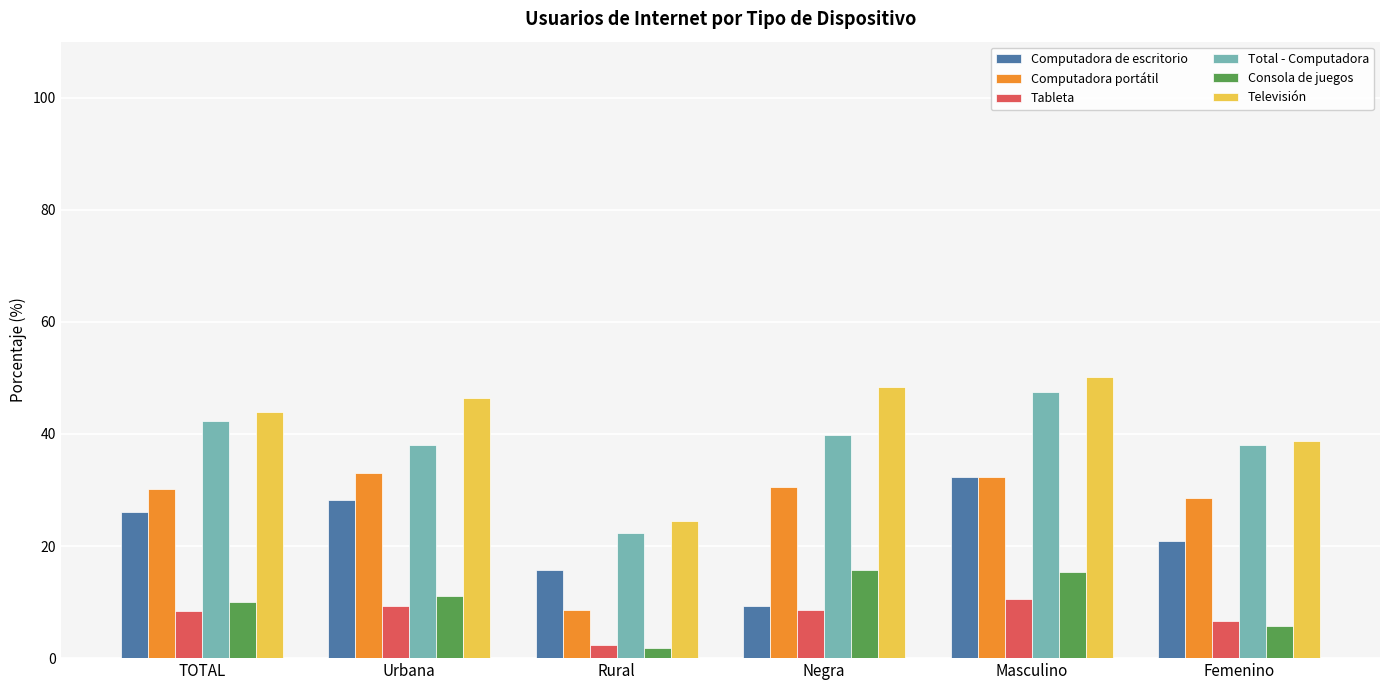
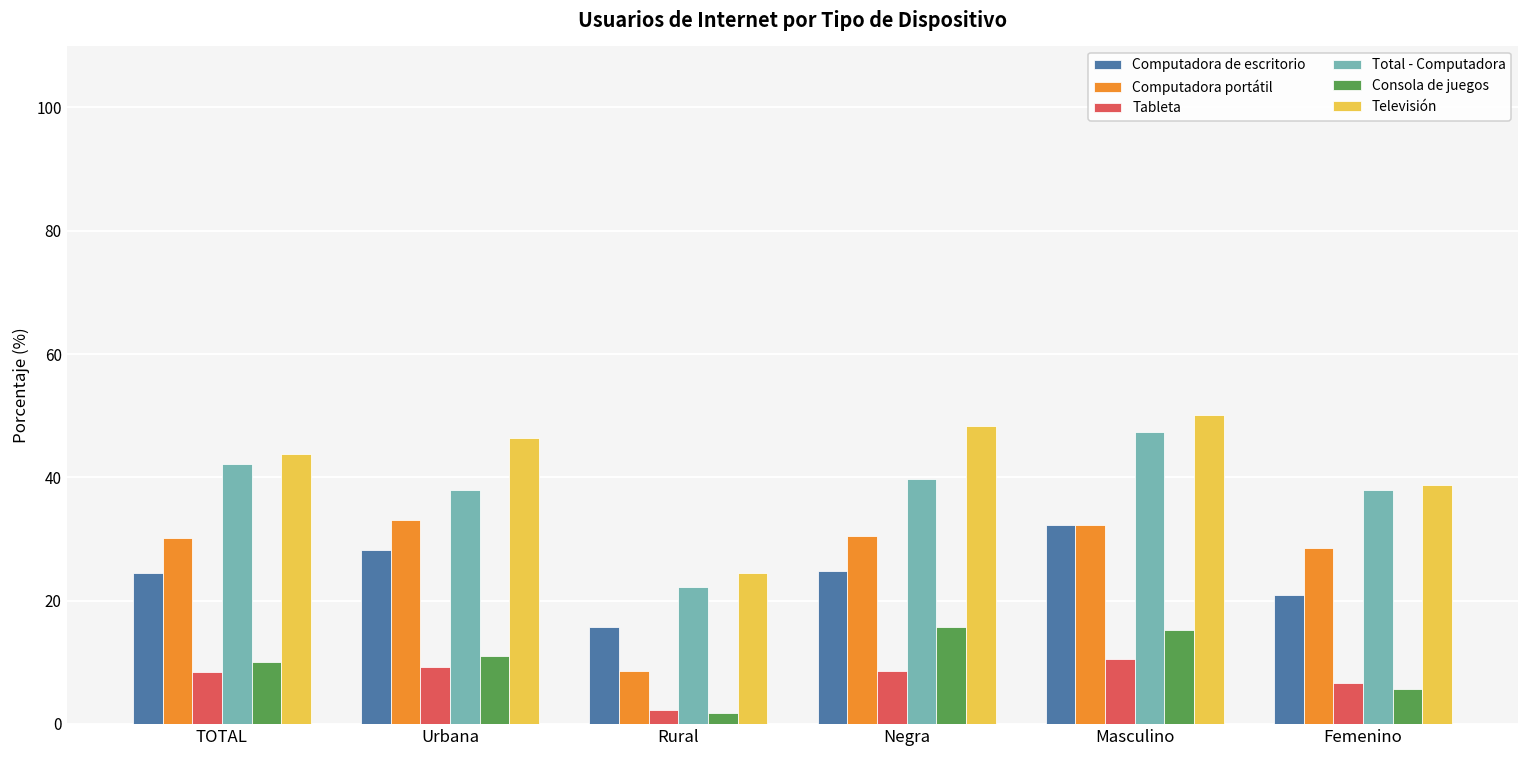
  {
    "Computadora de escritorio": {
-     "TOTAL": 26,
+     "TOTAL": 24,
      "Urbana": 28,
      "Rural": 16,
-     "Negra": 9,
+     "Negra": 25,
      "Masculino": 32,
      "Femenino": 21
    },
    "Computadora portátil": {
      "TOTAL": 30,
      "Urbana": 33,
      "Rural": 9,
      "Negra": 31,
      "Masculino": 32,
      "Femenino": 29
    },
    "Tableta": {
      "TOTAL": 8,
      "Urbana": 9,
      "Rural": 2,
      "Negra": 9,
      "Masculino": 10,
      "Femenino": 7
    },
    "Total - Computadora": {
      "TOTAL": 42,
      "Urbana": 38,
      "Rural": 22,
      "Negra": 40,
      "Masculino": 47,
      "Femenino": 38
    },
    "Consola de juegos": {
      "TOTAL": 10,
      "Urbana": 11,
      "Rural": 2,
      "Negra": 16,
      "Masculino": 15,
      "Femenino": 6
    },
    "Televisión": {
      "TOTAL": 44,
      "Urbana": 46,
      "Rural": 24,
      "Negra": 48,
      "Masculino": 50,
      "Femenino": 39
    }
  }
